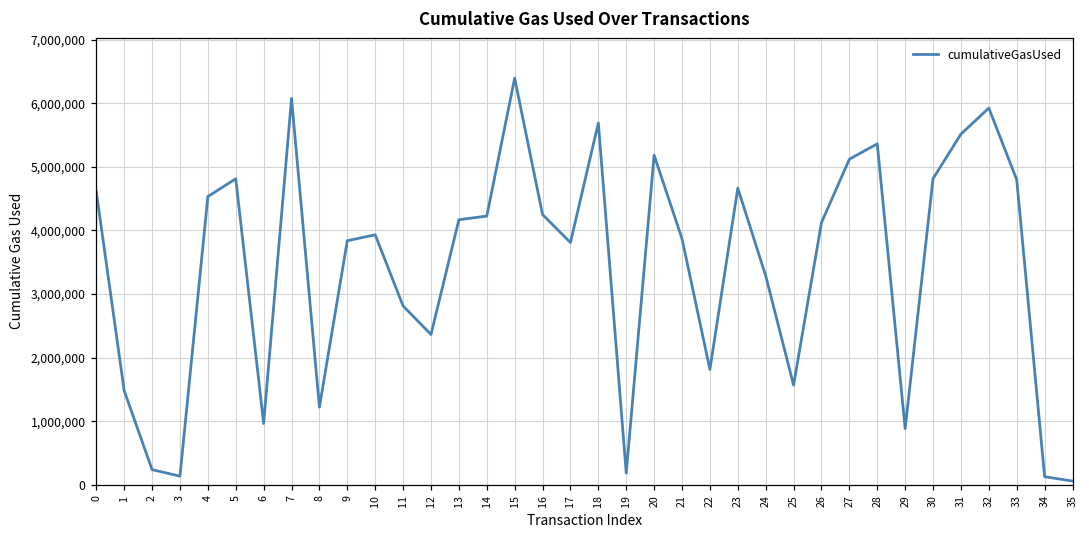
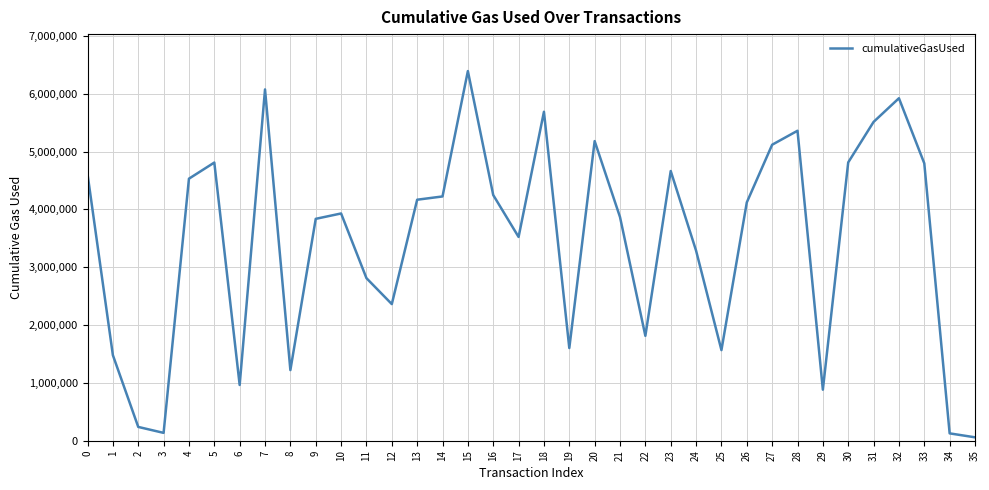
  {
    "0": "4,600,000",
    "1": "1,500,000",
    "2": "200,000",
    "3": "100,000",
    "4": "4,500,000",
    "5": "4,800,000",
    "6": "1,000,000",
    "7": "6,100,000",
    "8": "1,200,000",
    "9": "3,800,000",
    "10": "3,900,000",
    "11": "2,800,000",
    "12": "2,400,000",
    "13": "4,200,000",
    "14": "4,200,000",
    "15": "6,400,000",
    "16": "4,200,000",
-   "17": "3,800,000",
+   "17": "3,500,000",
    "18": "5,700,000",
-   "19": "200,000",
+   "19": "1,600,000",
    "20": "5,200,000",
    "21": "3,900,000",
    "22": "1,800,000",
    "23": "4,700,000",
    "24": "3,300,000",
    "25": "1,600,000",
    "26": "4,100,000",
    "27": "5,100,000",
    "28": "5,400,000",
    "29": "900,000",
    "30": "4,800,000",
    "31": "5,500,000",
    "32": "5,900,000",
    "33": "4,800,000",
    "34": "100,000",
    "35": "100,000"
  }
